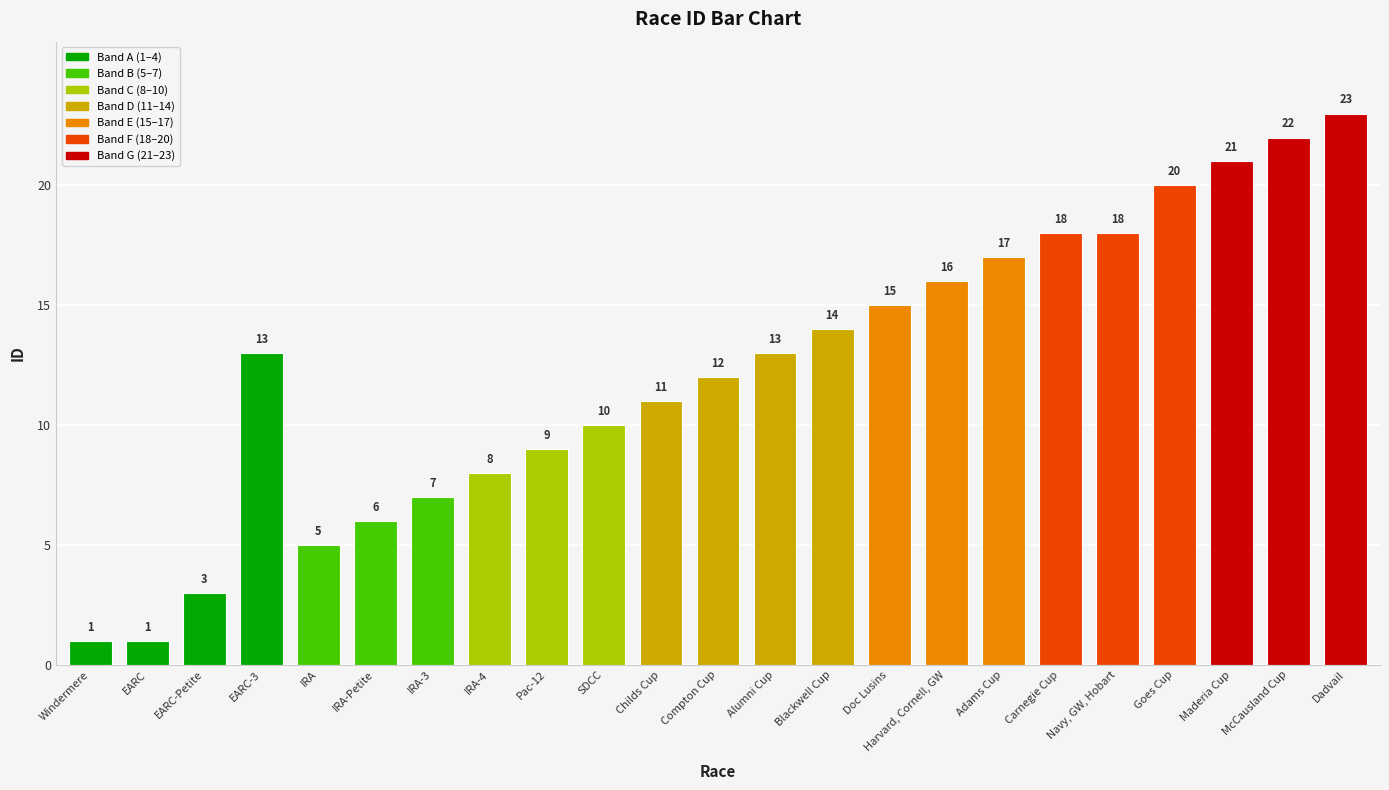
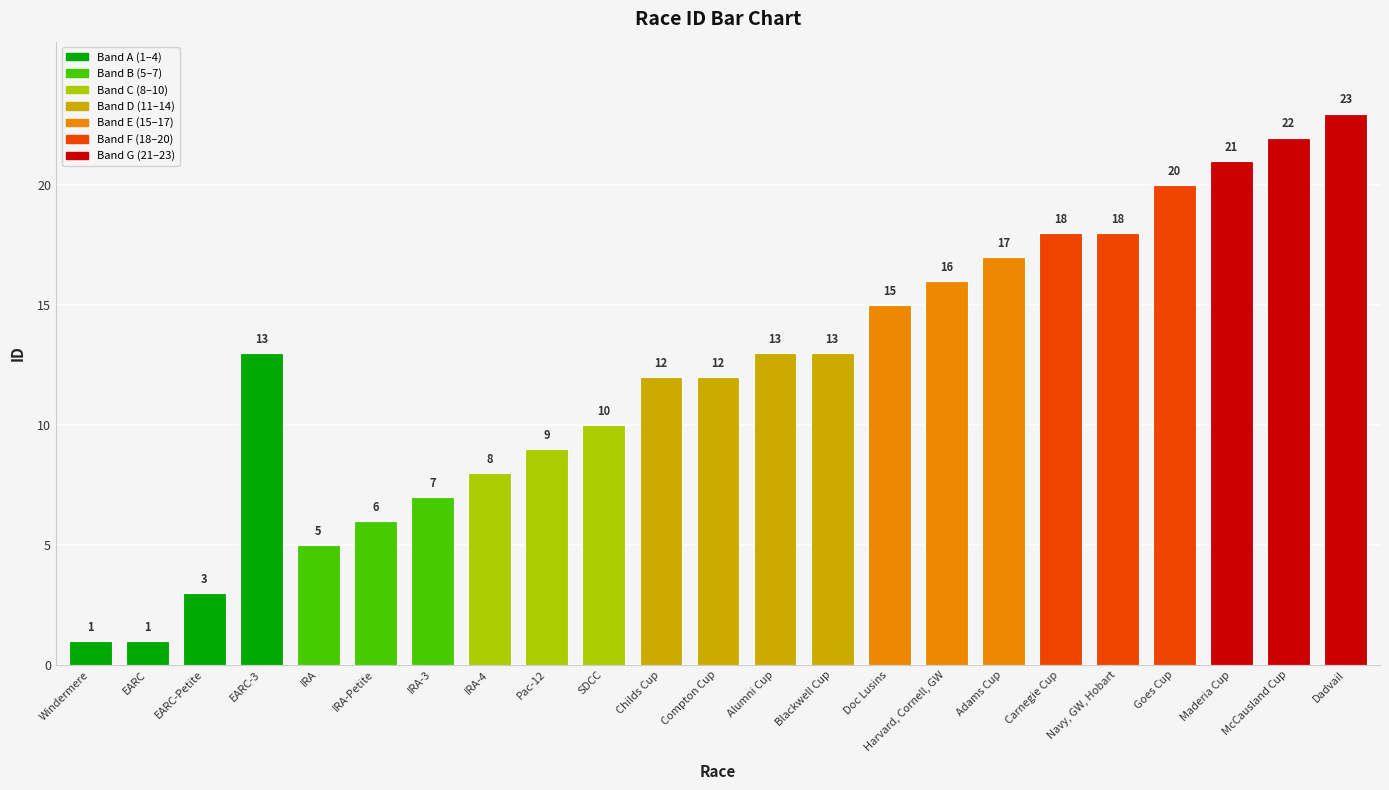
  {
    "Windermere": 1,
    "EARC": 1,
    "EARC-Petite": 3,
    "EARC-3": 13,
    "IRA": 5,
    "IRA-Petite": 6,
    "IRA-3": 7,
    "IRA-4": 8,
    "Pac-12": 9,
    "SDCC": 10,
-   "Childs Cup": 11,
+   "Childs Cup": 12,
    "Compton Cup": 12,
    "Alumni Cup": 13,
-   "Blackwell Cup": 14,
+   "Blackwell Cup": 13,
    "Doc Lusins": 15,
    "Harvard, Cornell, GW": 16,
    "Adams Cup": 17,
    "Carnegie Cup": 18,
    "Navy, GW, Hobart": 18,
    "Goes Cup": 20,
    "Maderia Cup": 21,
    "McCausland Cup": 22,
    "Dadvail": 23
  }
